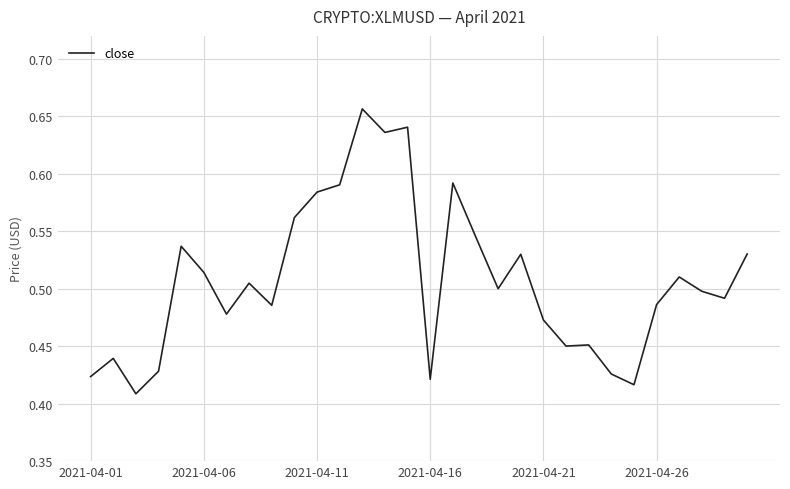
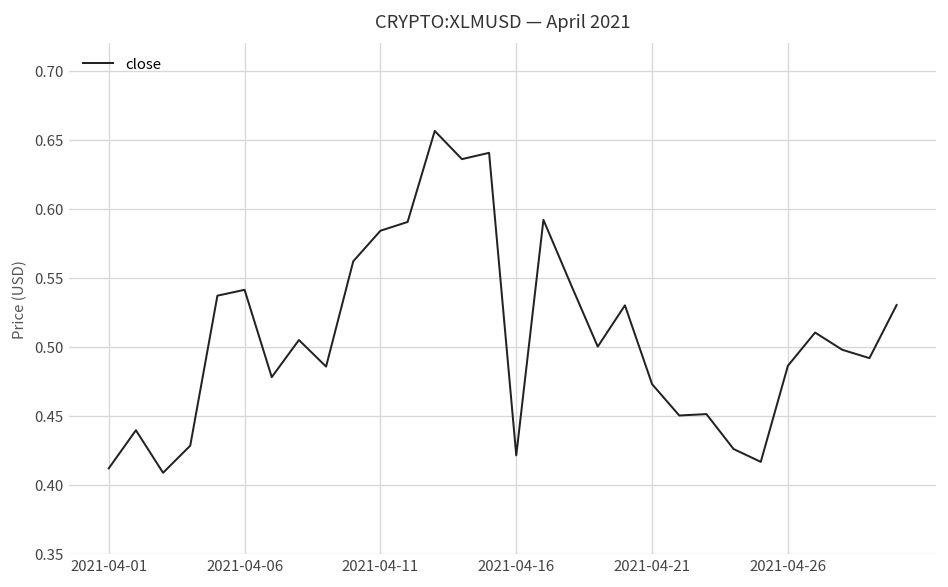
  {
-   "2021-04-01": 0.424,
-   "2021-04-06": 0.514,
+   "2021-04-01": 0.412,
+   "2021-04-06": 0.541,
    "2021-04-11": 0.584,
    "2021-04-16": 0.421,
    "2021-04-21": 0.473,
    "2021-04-26": 0.486
  }
